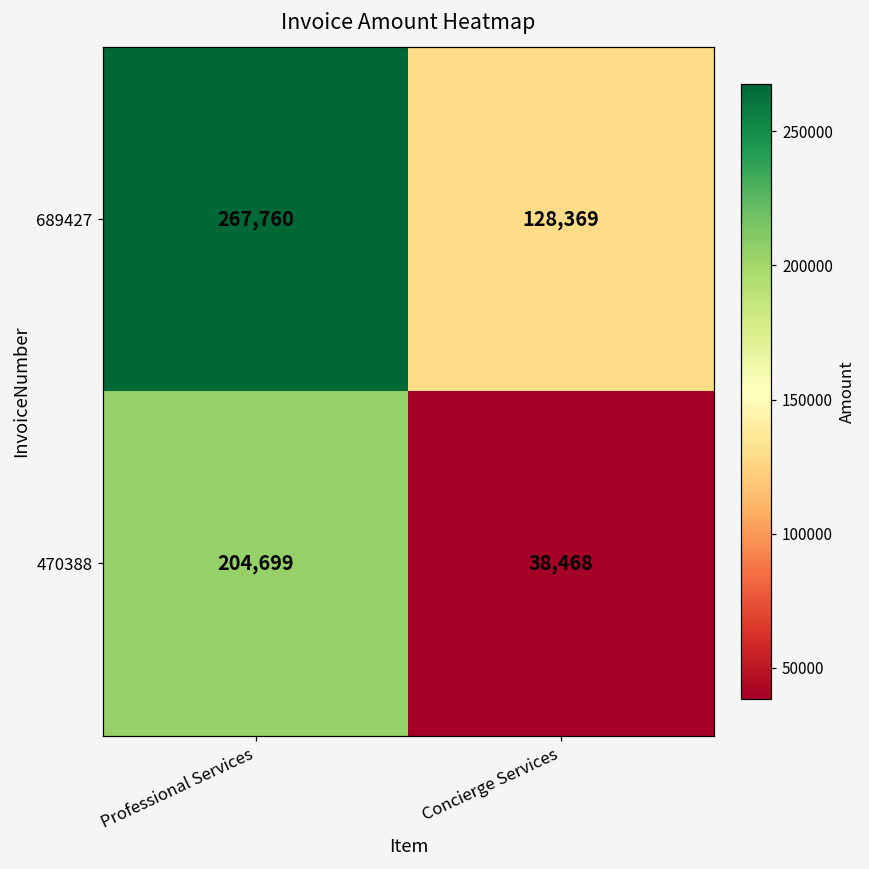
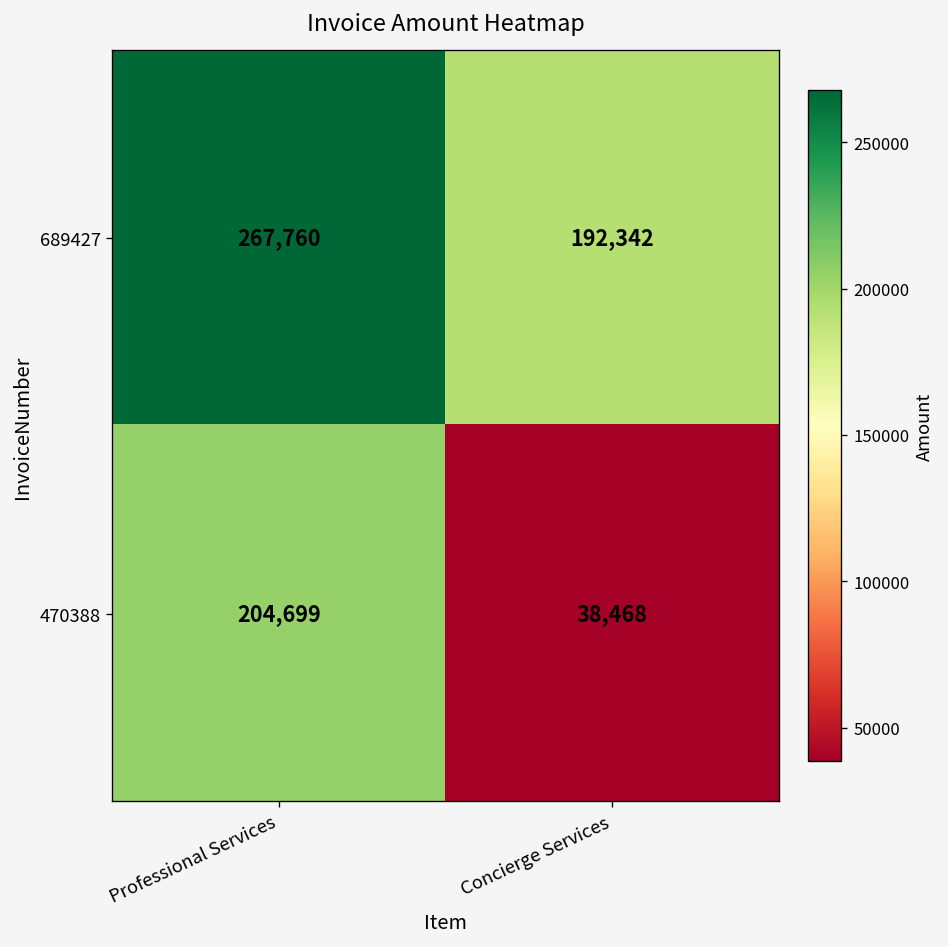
  {
    "689427": {
      "Professional Services": "267,760",
-     "Concierge Services": "128,369"
+     "Concierge Services": "192,342"
    },
    "470388": {
      "Professional Services": "204,699",
      "Concierge Services": "38,468"
    }
  }
